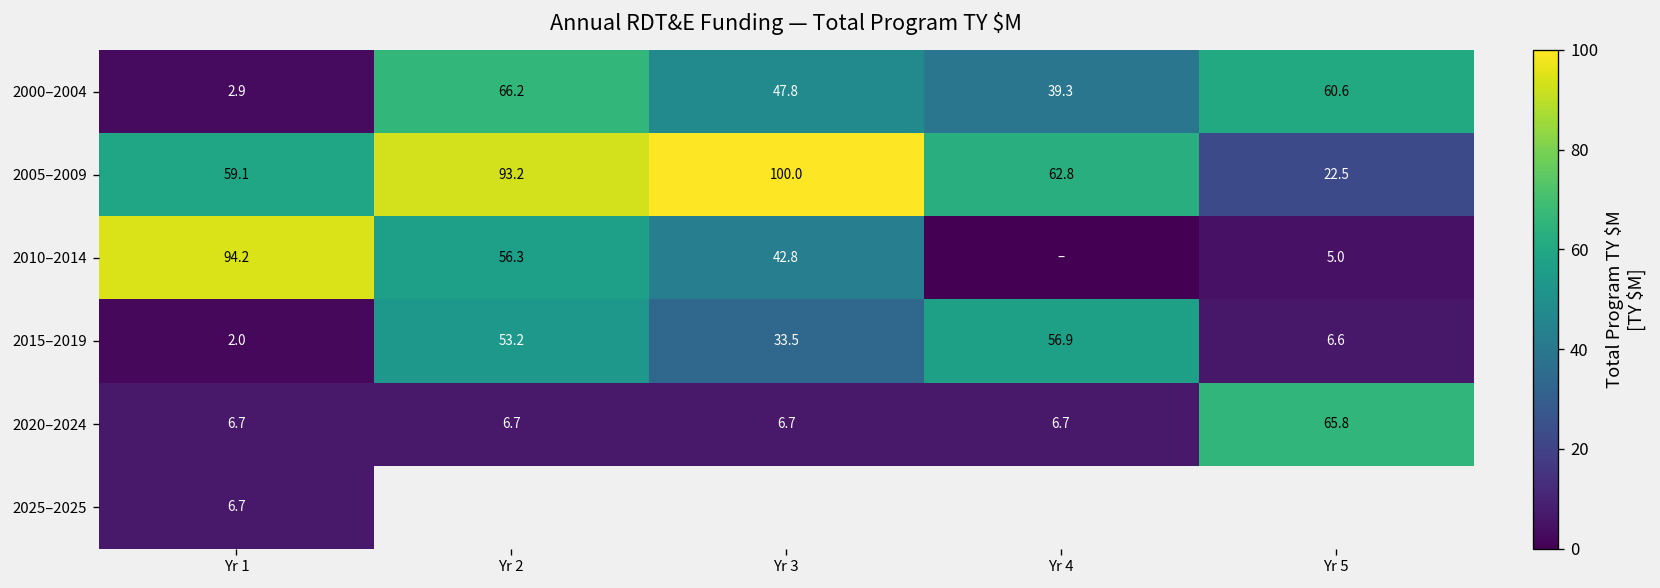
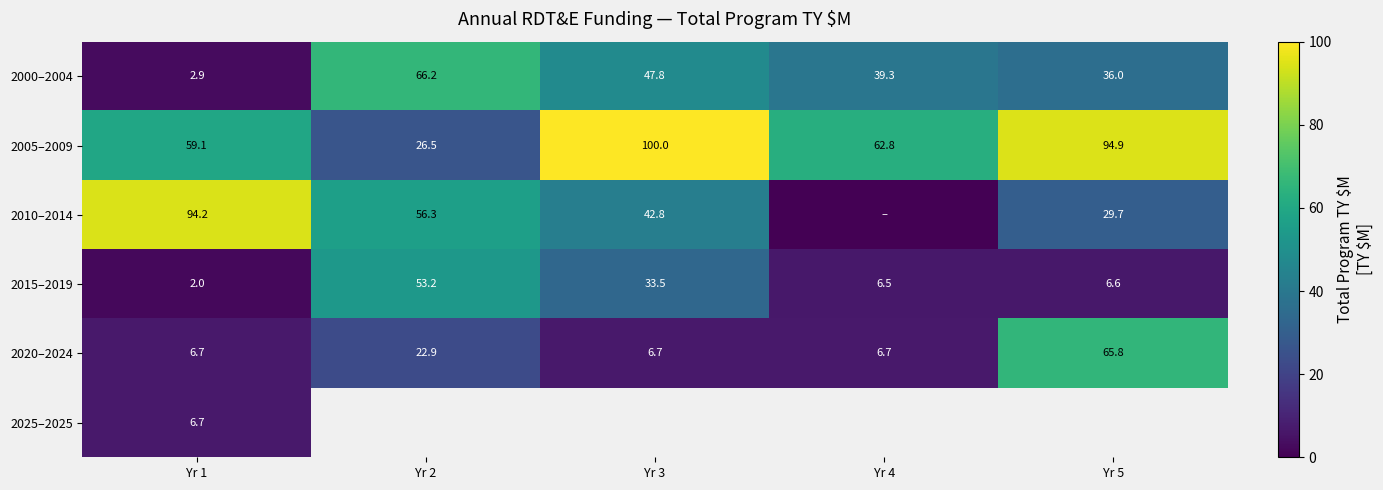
  {
    "2000–2004": {
      "Yr 1": 2.9,
      "Yr 2": 66.2,
      "Yr 3": 47.8,
      "Yr 4": 39.3,
-     "Yr 5": 60.6
+     "Yr 5": 36.0
    },
    "2005–2009": {
      "Yr 1": 59.1,
-     "Yr 2": 93.2,
+     "Yr 2": 26.5,
      "Yr 3": 100.0,
      "Yr 4": 62.8,
-     "Yr 5": 22.5
+     "Yr 5": 94.9
    },
    "2010–2014": {
      "Yr 1": 94.2,
      "Yr 2": 56.3,
      "Yr 3": 42.8,
-     "Yr 5": 5.0
+     "Yr 5": 29.7
    },
    "2015–2019": {
      "Yr 1": 2.0,
      "Yr 2": 53.2,
      "Yr 3": 33.5,
-     "Yr 4": 56.9,
+     "Yr 4": 6.5,
      "Yr 5": 6.6
    },
    "2020–2024": {
      "Yr 1": 6.7,
-     "Yr 2": 6.7,
+     "Yr 2": 22.9,
      "Yr 3": 6.7,
      "Yr 4": 6.7,
      "Yr 5": 65.8
    },
    "2025–2025": {
      "Yr 1": 6.7
    }
  }
